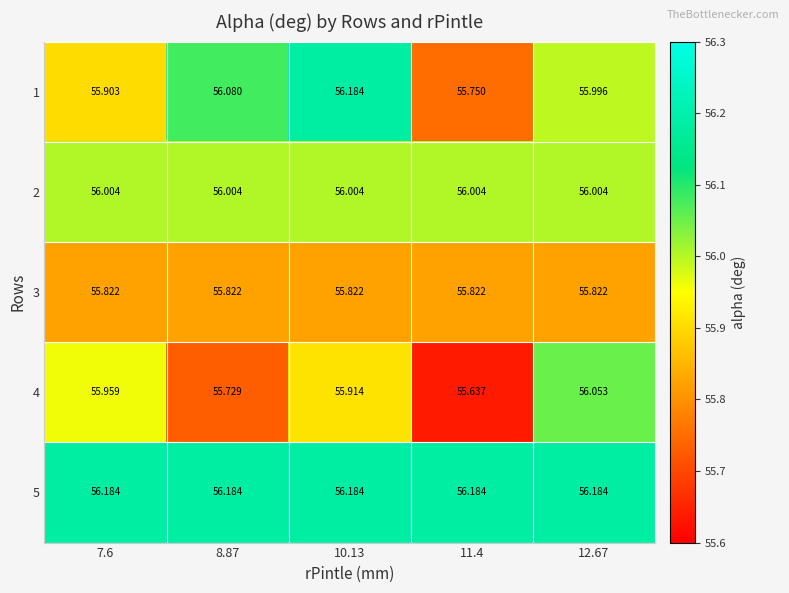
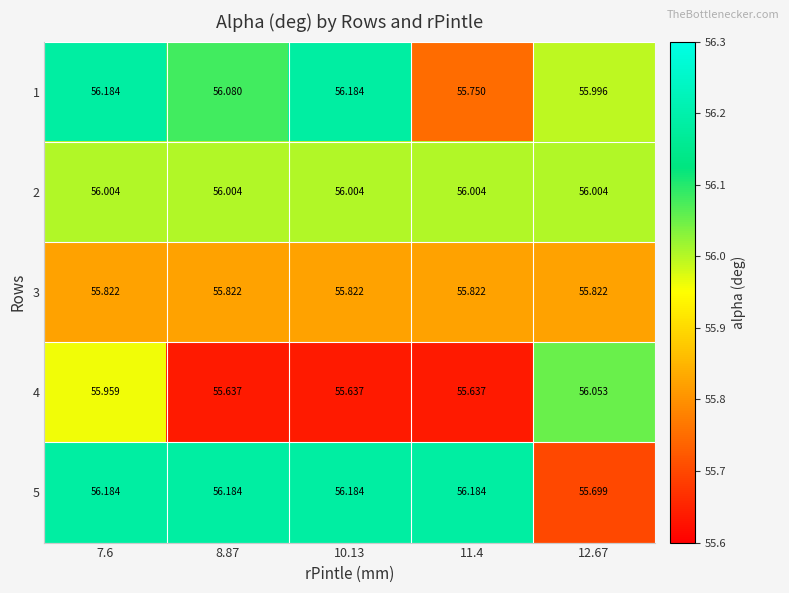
  {
    "1": {
-     "7.6": 55.903,
+     "7.6": 56.184,
      "8.87": 56.080,
      "10.13": 56.184,
      "11.4": 55.750,
      "12.67": 55.996
    },
    "2": {
      "7.6": 56.004,
      "8.87": 56.004,
      "10.13": 56.004,
      "11.4": 56.004,
      "12.67": 56.004
    },
    "3": {
      "7.6": 55.822,
      "8.87": 55.822,
      "10.13": 55.822,
      "11.4": 55.822,
      "12.67": 55.822
    },
    "4": {
      "7.6": 55.959,
-     "8.87": 55.729,
-     "10.13": 55.914,
+     "8.87": 55.637,
+     "10.13": 55.637,
      "11.4": 55.637,
      "12.67": 56.053
    },
    "5": {
      "7.6": 56.184,
      "8.87": 56.184,
      "10.13": 56.184,
      "11.4": 56.184,
-     "12.67": 56.184
+     "12.67": 55.699
    }
  }
